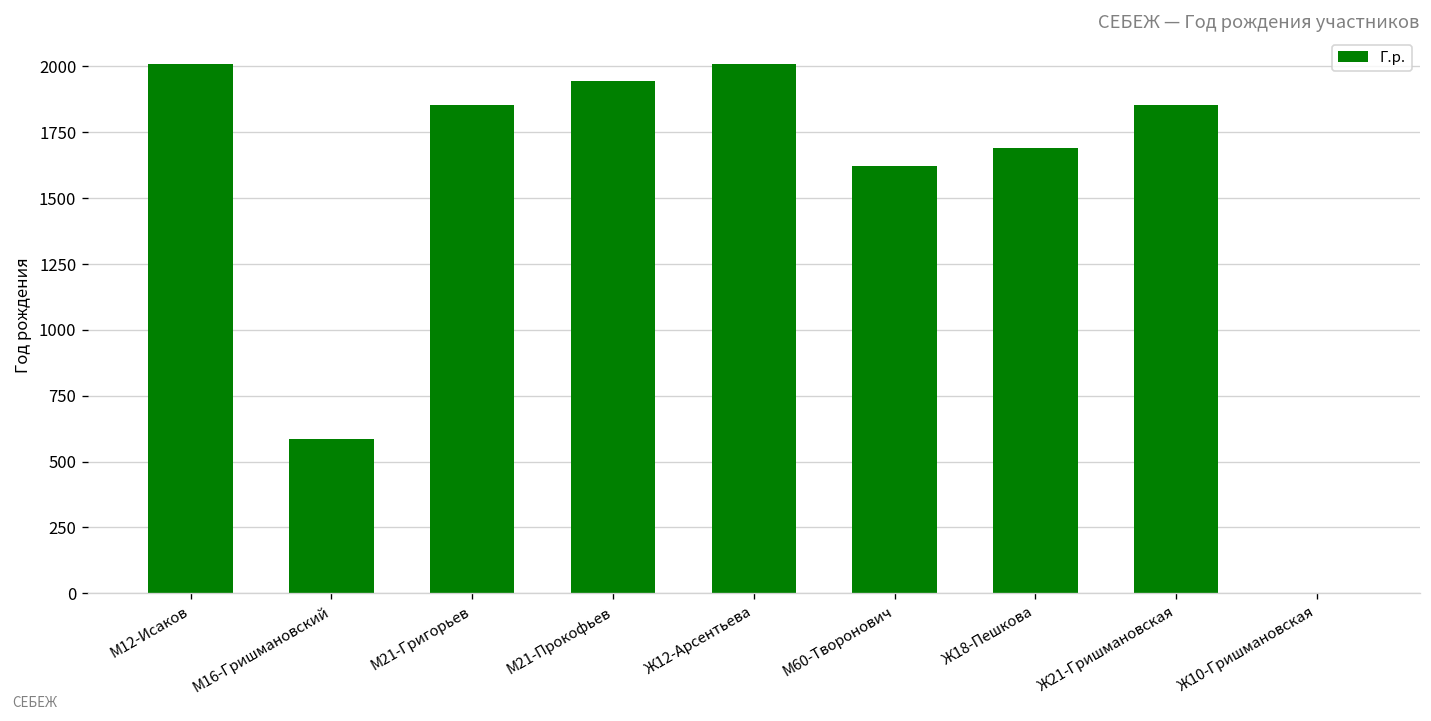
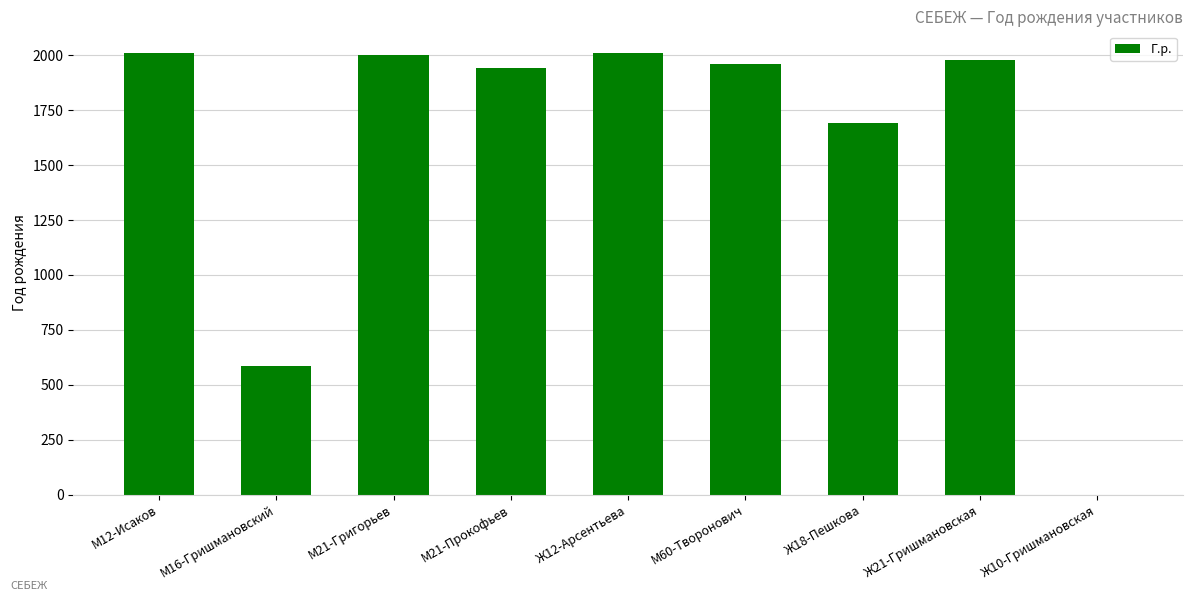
  {
    "М12-Исаков": 2010,
    "М16-Гришмановский": 590,
-   "М21-Григорьев": 1850,
+   "М21-Григорьев": 2000,
    "М21-Прокофьев": 1940,
    "Ж12-Арсентьева": 2010,
-   "М60-Творонович": 1620,
+   "М60-Творонович": 1960,
    "Ж18-Пешкова": 1690,
-   "Ж21-Гришмановская": 1850,
+   "Ж21-Гришмановская": 1980,
    "Ж10-Гришмановская": 0
  }
